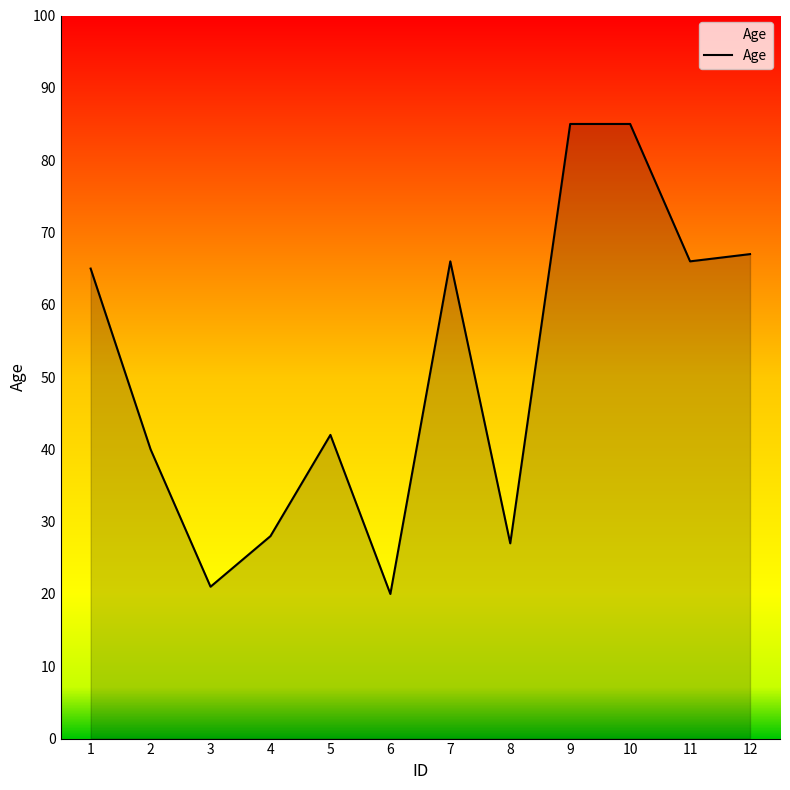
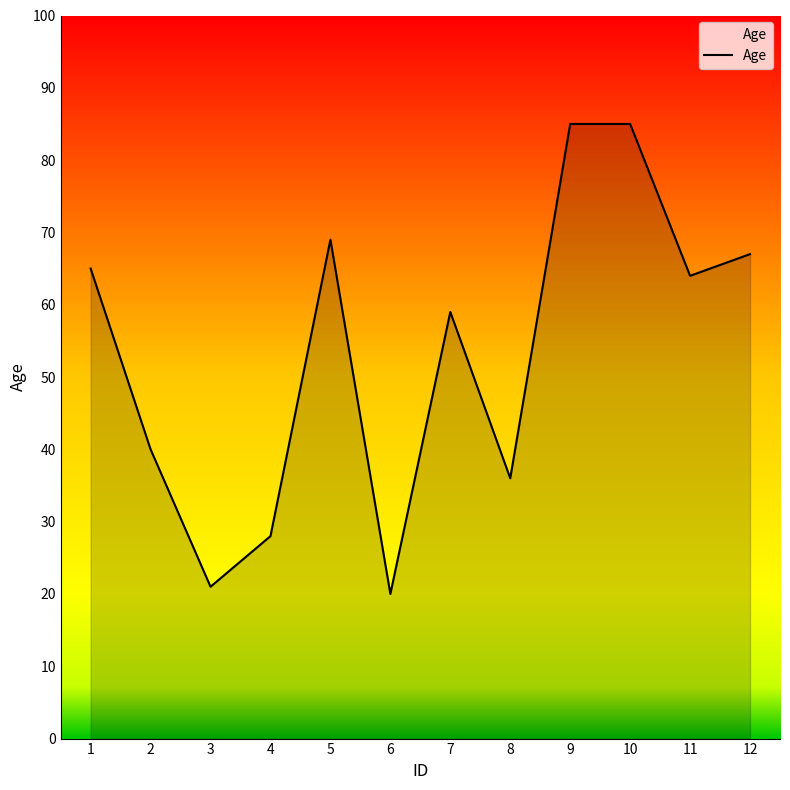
  {
    "1": 65,
    "2": 40,
    "3": 21,
    "4": 28,
-   "5": 42,
+   "5": 69,
    "6": 20,
-   "7": 66,
-   "8": 27,
+   "7": 59,
+   "8": 36,
    "9": 85,
    "10": 85,
-   "11": 66,
+   "11": 64,
    "12": 67
  }
